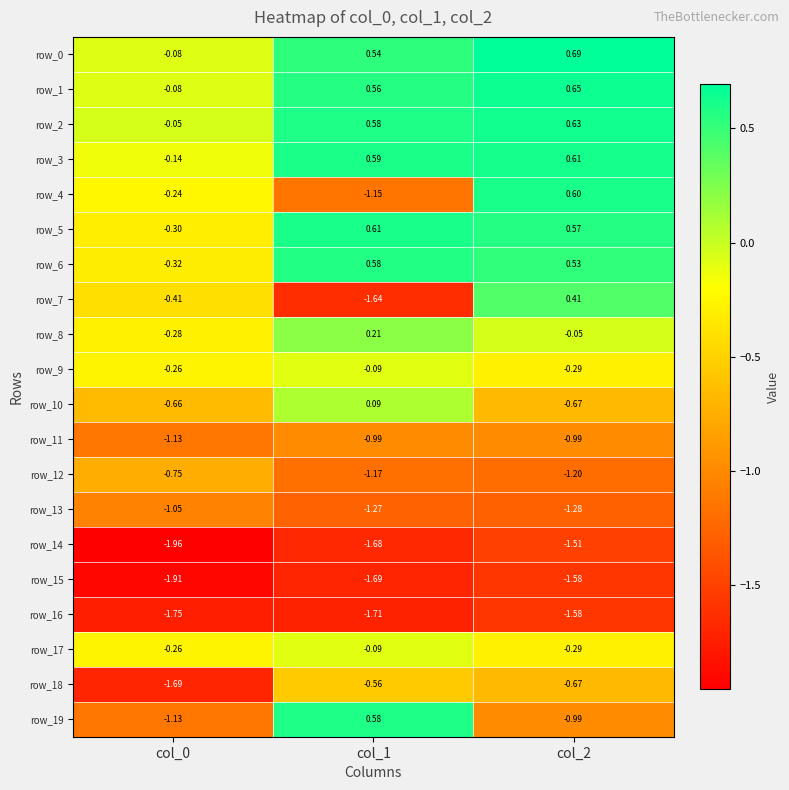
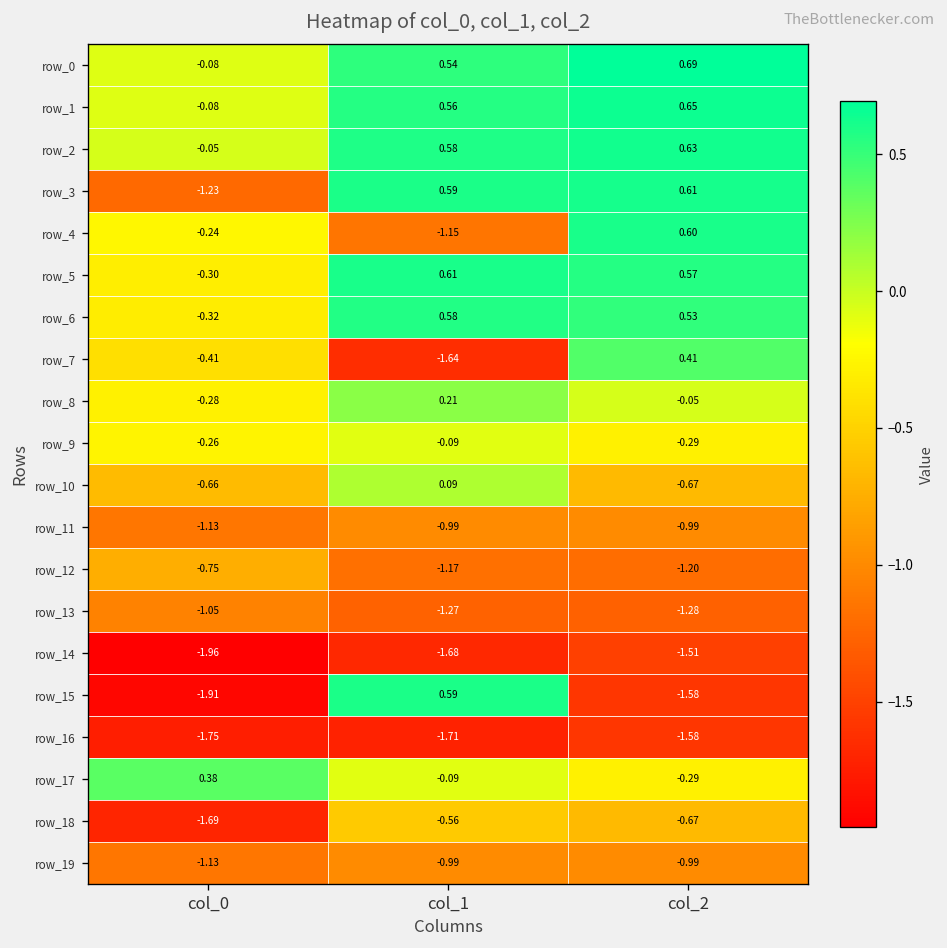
  {
    "row_0": {
      "col_0": -0.08,
      "col_1": 0.54,
      "col_2": 0.69
    },
    "row_1": {
      "col_0": -0.08,
      "col_1": 0.56,
      "col_2": 0.65
    },
    "row_2": {
      "col_0": -0.05,
      "col_1": 0.58,
      "col_2": 0.63
    },
    "row_3": {
-     "col_0": -0.14,
+     "col_0": -1.23,
      "col_1": 0.59,
      "col_2": 0.61
    },
    "row_4": {
      "col_0": -0.24,
      "col_1": -1.15,
      "col_2": 0.60
    },
    "row_5": {
      "col_0": -0.30,
      "col_1": 0.61,
      "col_2": 0.57
    },
    "row_6": {
      "col_0": -0.32,
      "col_1": 0.58,
      "col_2": 0.53
    },
    "row_7": {
      "col_0": -0.41,
      "col_1": -1.64,
      "col_2": 0.41
    },
    "row_8": {
      "col_0": -0.28,
      "col_1": 0.21,
      "col_2": -0.05
    },
    "row_9": {
      "col_0": -0.26,
      "col_1": -0.09,
      "col_2": -0.29
    },
    "row_10": {
      "col_0": -0.66,
      "col_1": 0.09,
      "col_2": -0.67
    },
    "row_11": {
      "col_0": -1.13,
      "col_1": -0.99,
      "col_2": -0.99
    },
    "row_12": {
      "col_0": -0.75,
      "col_1": -1.17,
      "col_2": -1.20
    },
    "row_13": {
      "col_0": -1.05,
      "col_1": -1.27,
      "col_2": -1.28
    },
    "row_14": {
      "col_0": -1.96,
      "col_1": -1.68,
      "col_2": -1.51
    },
    "row_15": {
      "col_0": -1.91,
-     "col_1": -1.69,
+     "col_1": 0.59,
      "col_2": -1.58
    },
    "row_16": {
      "col_0": -1.75,
      "col_1": -1.71,
      "col_2": -1.58
    },
    "row_17": {
-     "col_0": -0.26,
+     "col_0": 0.38,
      "col_1": -0.09,
      "col_2": -0.29
    },
    "row_18": {
      "col_0": -1.69,
      "col_1": -0.56,
      "col_2": -0.67
    },
    "row_19": {
      "col_0": -1.13,
-     "col_1": 0.58,
+     "col_1": -0.99,
      "col_2": -0.99
    }
  }
